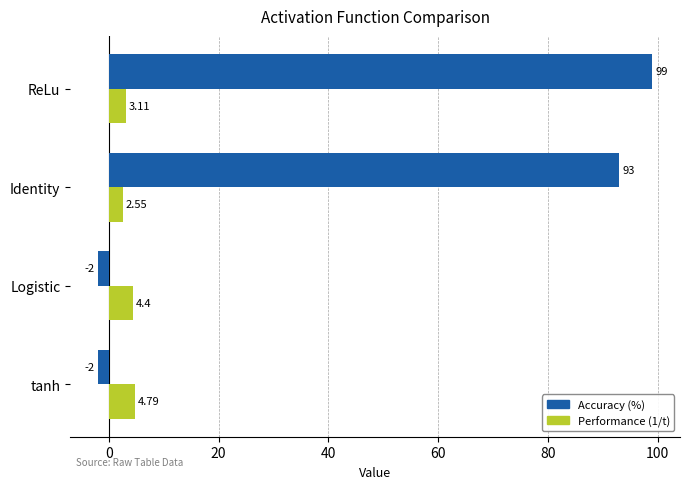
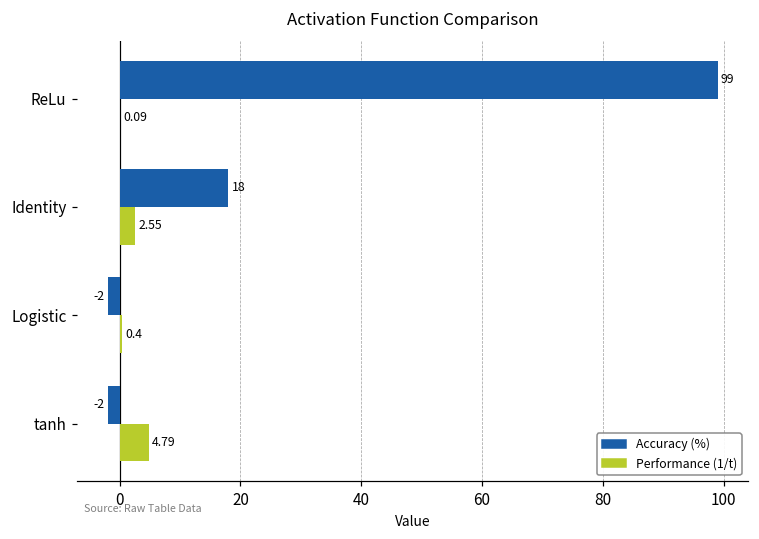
  {
    "Accuracy (%)": {
      "ReLu": 99,
-     "Identity": 93,
+     "Identity": 18,
      "Logistic": -2,
      "tanh": -2
    },
    "Performance (1/t)": {
-     "ReLu": 3.11,
+     "ReLu": 0.09,
      "Identity": 2.55,
-     "Logistic": 4.4,
+     "Logistic": 0.4,
      "tanh": 4.79
    }
  }
